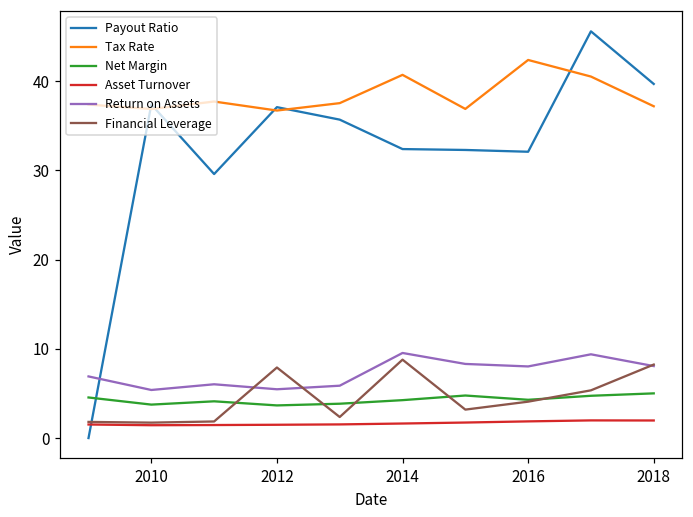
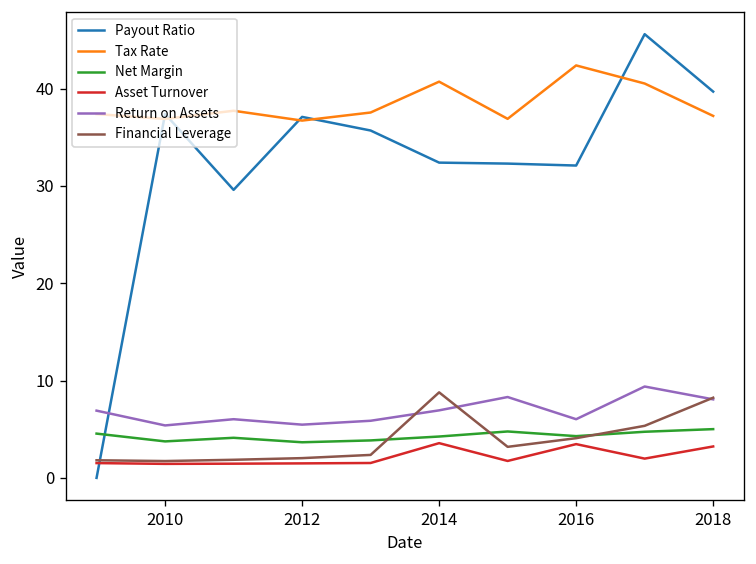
  {
    "Payout Ratio": {
      "2012": 37,
      "2014": 32,
      "2016": 32,
      "2018": 40
    },
    "Tax Rate": {
      "2012": 37,
      "2014": 41,
      "2016": 42,
      "2018": 37
    },
    "Net Margin": {
      "2010": 4,
      "2012": 4,
      "2014": 4,
      "2018": 5
    },
    "Asset Turnover": {
      "2012": 1,
-     "2014": 2,
-     "2016": 2,
-     "2018": 2
+     "2014": 4,
+     "2016": 3,
+     "2018": 3
    },
    "Return on Assets": {
      "2010": 5,
      "2012": 5,
-     "2014": 10,
-     "2016": 8
+     "2014": 7,
+     "2016": 6
    },
    "Financial Leverage": {
-     "2012": 8,
+     "2012": 2,
      "2014": 9
    }
  }
